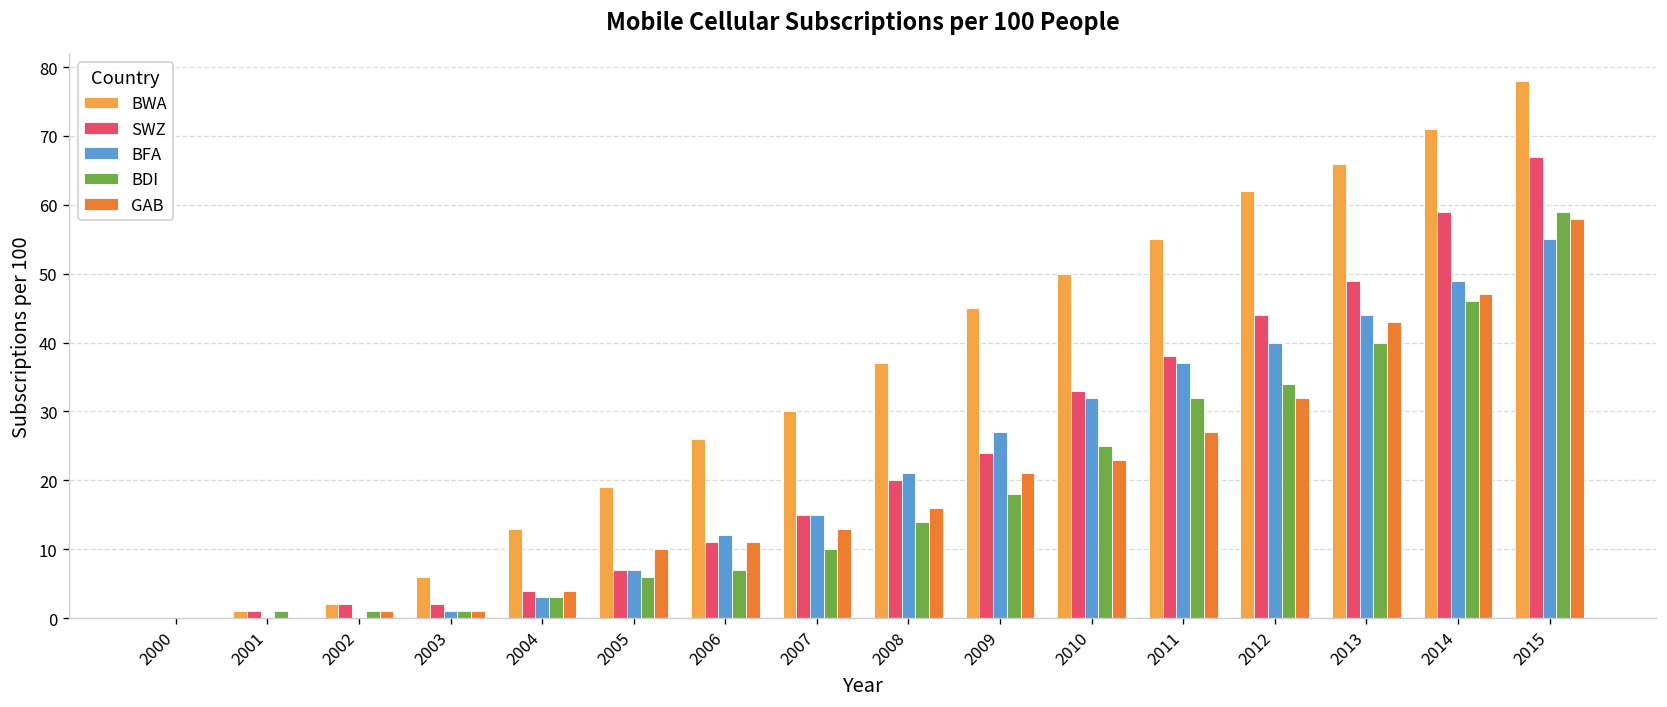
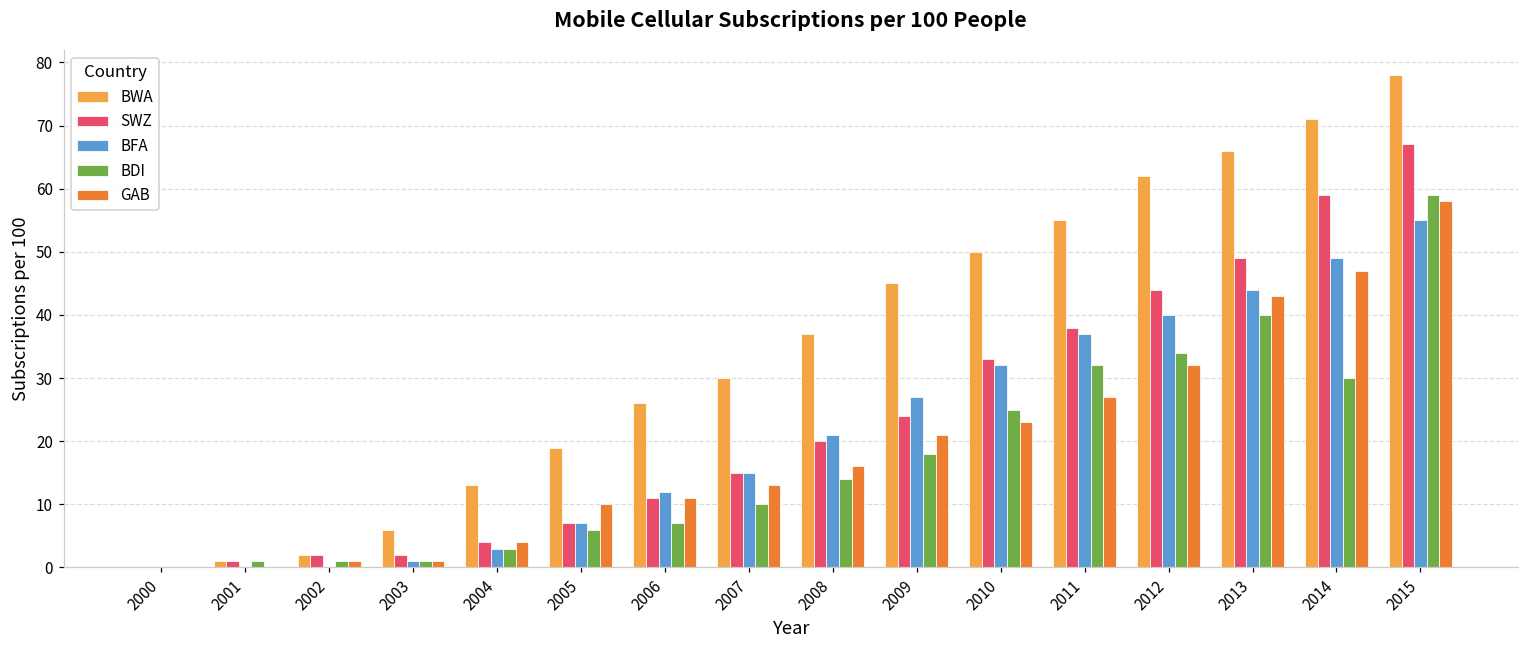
  {
    "SWZ": {
      "2000": 0,
      "2001": 1,
      "2002": 2,
      "2003": 2,
      "2004": 4,
      "2005": 7,
      "2006": 11,
      "2007": 15,
      "2008": 20,
      "2009": 24,
      "2010": 33,
      "2011": 38,
      "2012": 44,
      "2013": 49,
      "2014": 59,
      "2015": 67
    },
    "BFA": {
      "2000": 0,
      "2001": 0,
      "2002": 0,
      "2003": 1,
      "2004": 3,
      "2005": 7,
      "2006": 12,
      "2007": 15,
      "2008": 21,
      "2009": 27,
      "2010": 32,
      "2011": 37,
      "2012": 40,
      "2013": 44,
      "2014": 49,
      "2015": 55
    },
    "BDI": {
      "2000": 0,
      "2001": 1,
      "2002": 1,
      "2003": 1,
      "2004": 3,
      "2005": 6,
      "2006": 7,
      "2007": 10,
      "2008": 14,
      "2009": 18,
      "2010": 25,
      "2011": 32,
      "2012": 34,
      "2013": 40,
-     "2014": 46,
+     "2014": 30,
      "2015": 59
    }
  }
